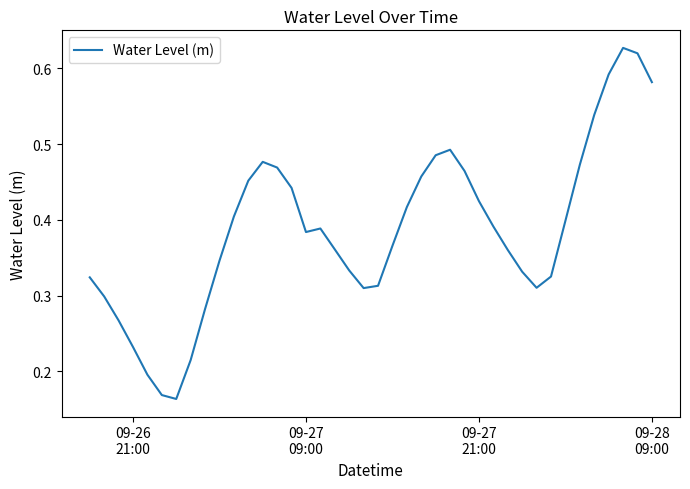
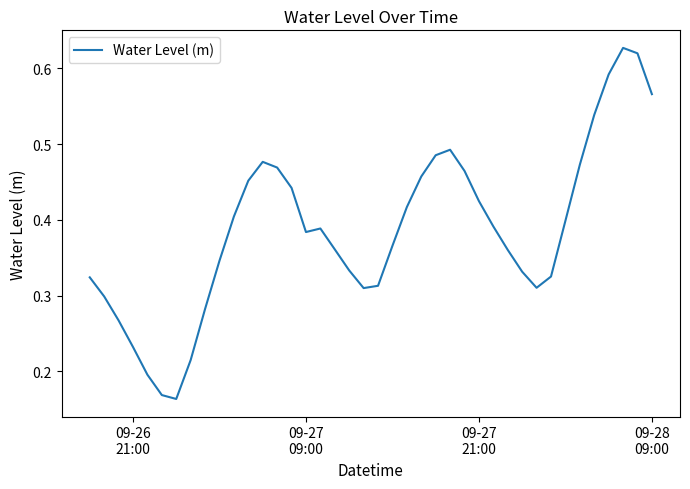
  {
    "09-26 21:00": 0.23,
    "09-27 09:00": 0.38,
    "09-27 21:00": 0.42,
-   "09-28 09:00": 0.58
+   "09-28 09:00": 0.57
  }
